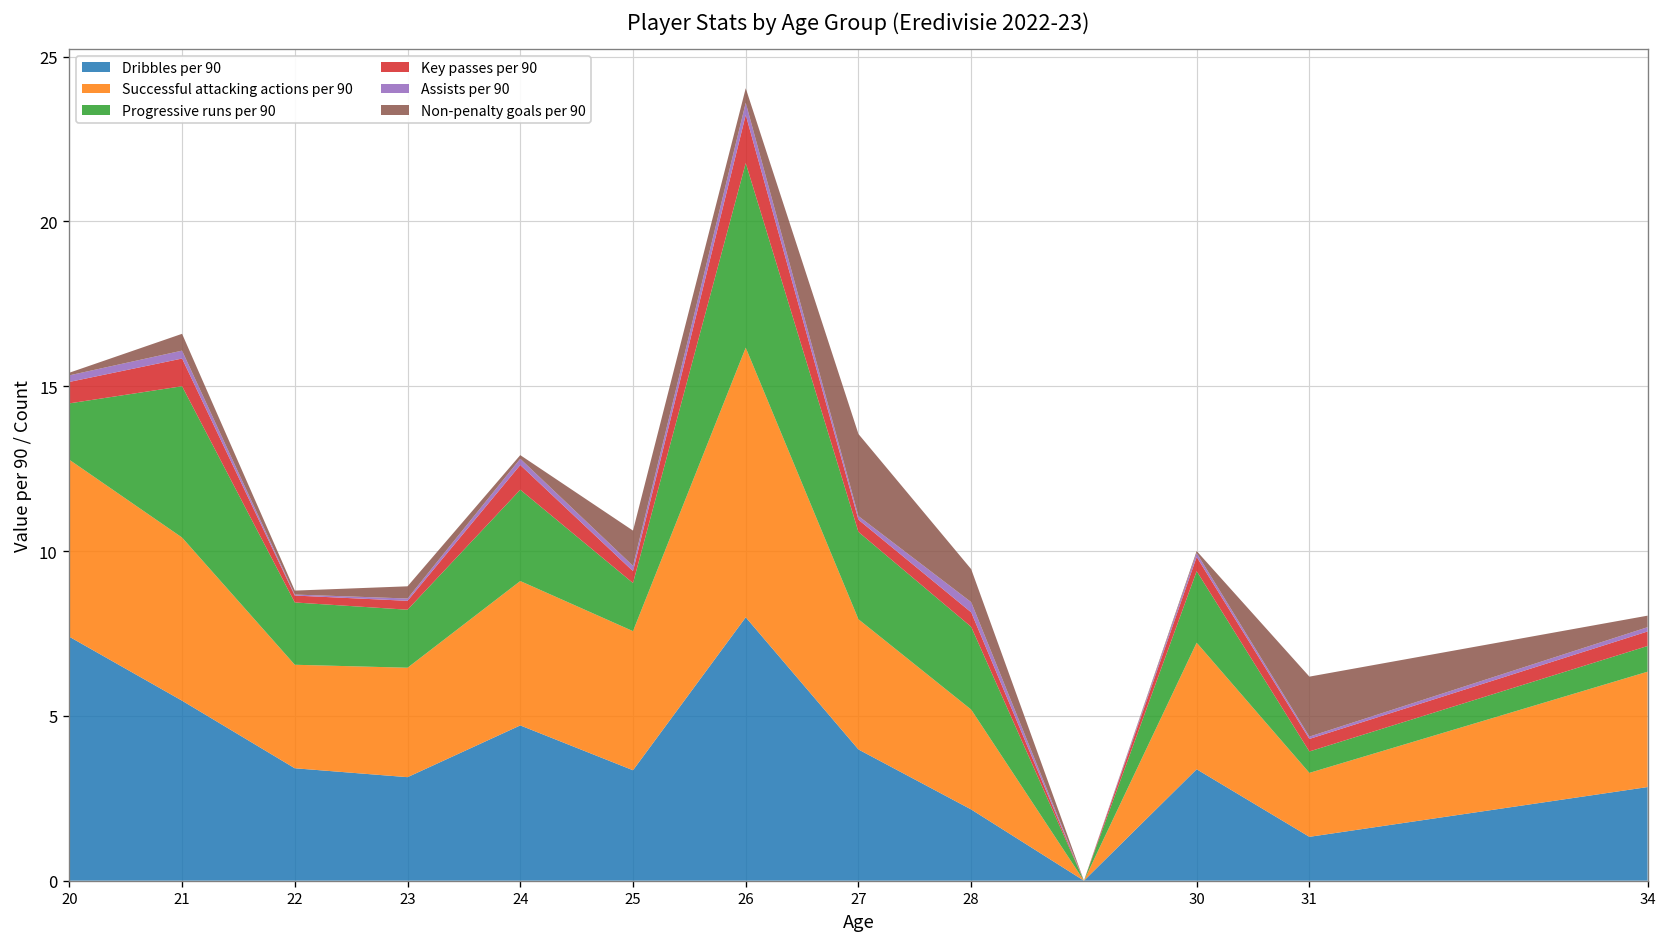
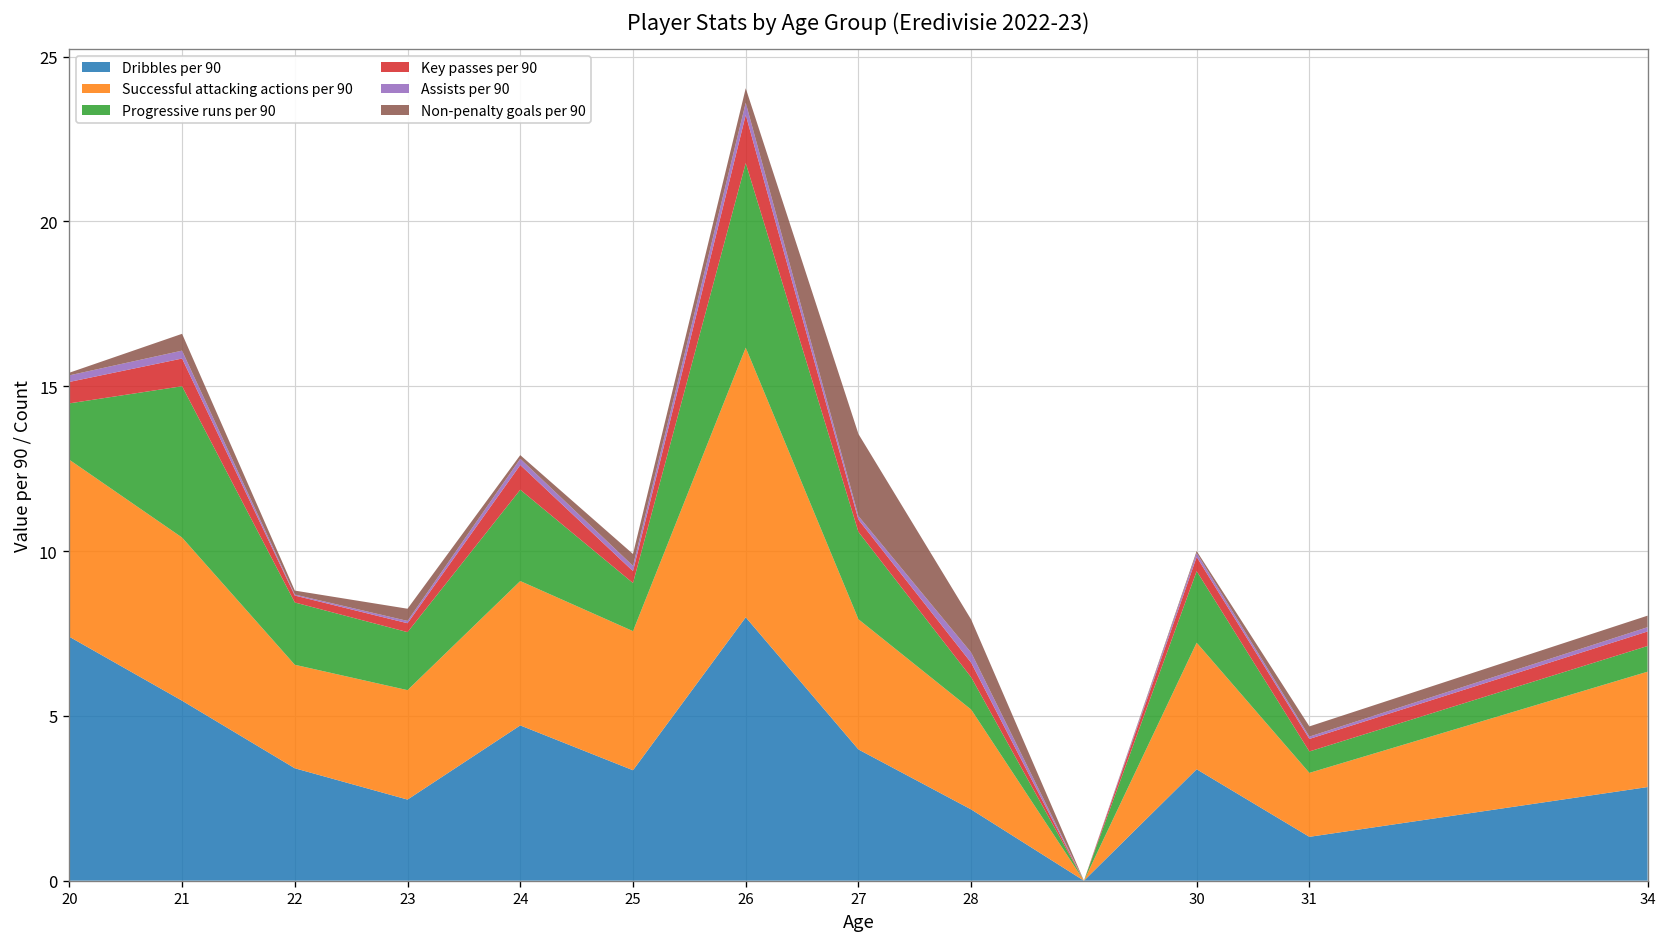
  {
    "Dribbles per 90": {
      "20": 7.4,
      "21": 5.5,
      "22": 3.4,
-     "23": 3.1,
+     "23": 2.5,
      "24": 4.7,
      "25": 3.4,
      "26": 8.0,
      "27": 4.0,
      "28": 2.2,
      "30": 3.4,
      "31": 1.3,
      "34": 2.8
    },
    "Successful attacking actions per 90": {
      "20": 5.4,
      "21": 5.0,
      "22": 3.1,
      "23": 3.3,
      "24": 4.4,
      "25": 4.2,
      "26": 8.2,
      "27": 3.9,
      "28": 3.0,
      "30": 3.8,
      "31": 1.9,
      "34": 3.5
    },
    "Progressive runs per 90": {
      "20": 1.7,
      "21": 4.6,
      "22": 1.9,
      "23": 1.8,
      "24": 2.8,
      "25": 1.5,
      "26": 5.6,
      "27": 2.7,
-     "28": 2.5,
+     "28": 1.0,
      "30": 2.2,
      "31": 0.6,
      "34": 0.8
    },
    "Key passes per 90": {
      "20": 0.7,
      "21": 0.8,
      "24": 0.8,
      "25": 0.4,
      "26": 1.5,
      "27": 0.4,
      "28": 0.4,
      "30": 0.4,
      "34": 0.4
    },
    "Assists per 90": {
      "21": 0.2,
      "24": 0.2,
      "25": 0.2,
      "26": 0.4,
      "27": 0.1,
      "28": 0.3,
      "34": 0.1
    },
    "Non-penalty goals per 90": {
      "21": 0.5,
      "22": 0.1,
      "23": 0.4,
      "24": 0.1,
-     "25": 1.1,
+     "25": 0.4,
      "26": 0.4,
      "27": 2.5,
      "28": 1.0,
-     "31": 1.8,
+     "31": 0.3,
      "34": 0.4
    }
  }
